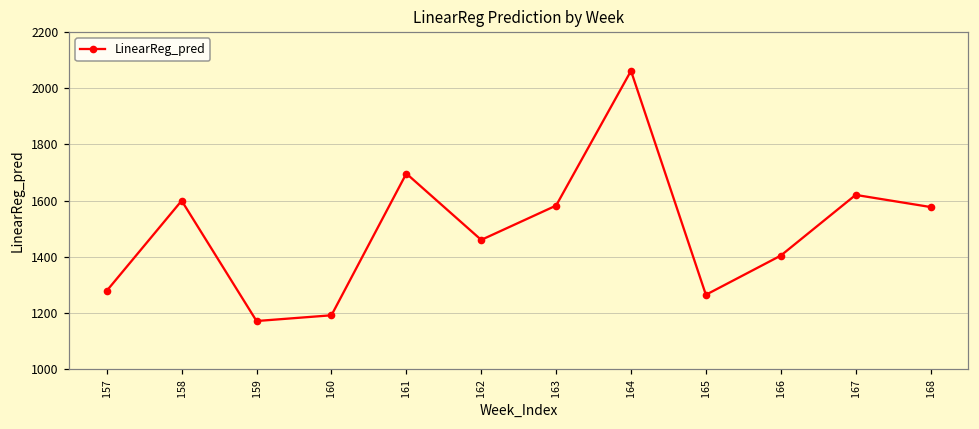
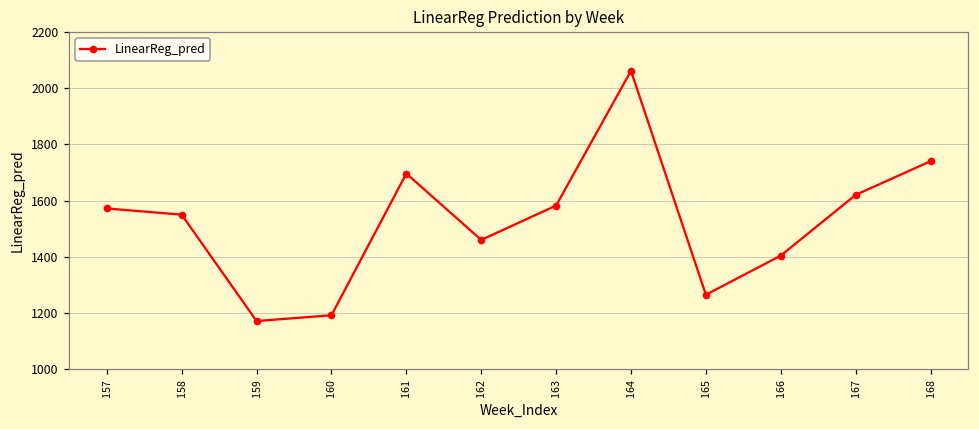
  {
-   "157": 1280,
-   "158": 1600,
+   "157": 1570,
+   "158": 1550,
    "159": 1170,
    "160": 1190,
    "161": 1700,
    "162": 1460,
    "163": 1580,
    "164": 2060,
    "165": 1260,
    "166": 1400,
    "167": 1620,
-   "168": 1580
+   "168": 1740
  }
